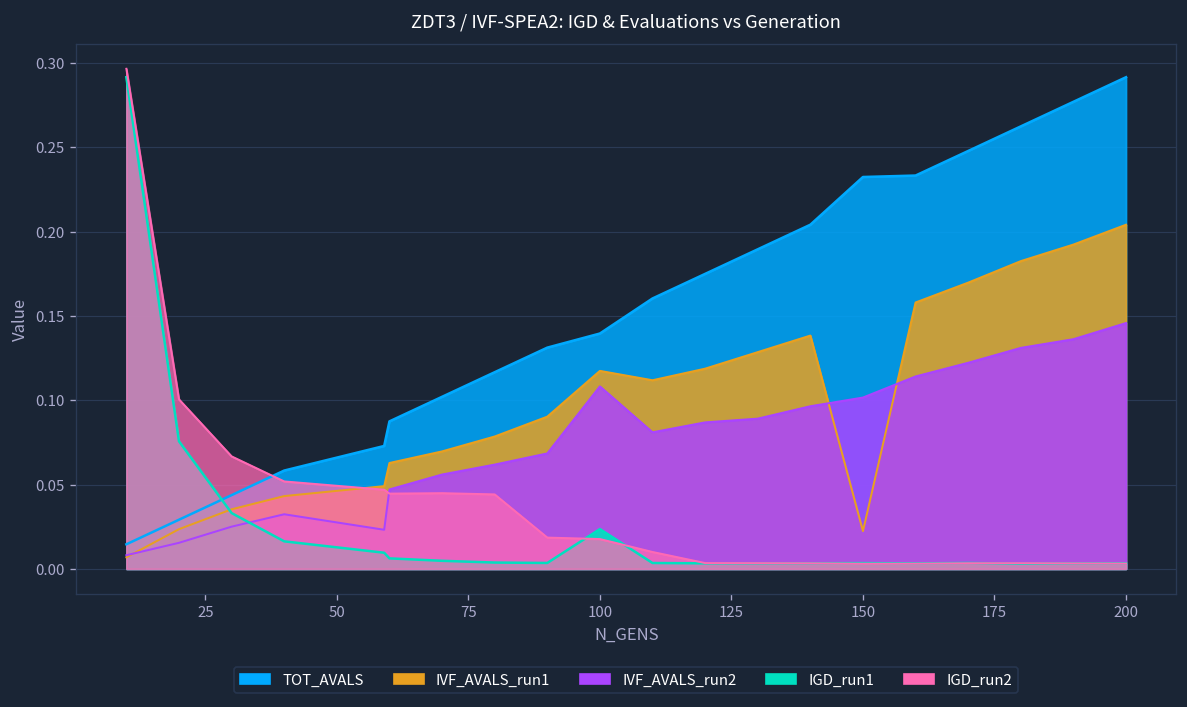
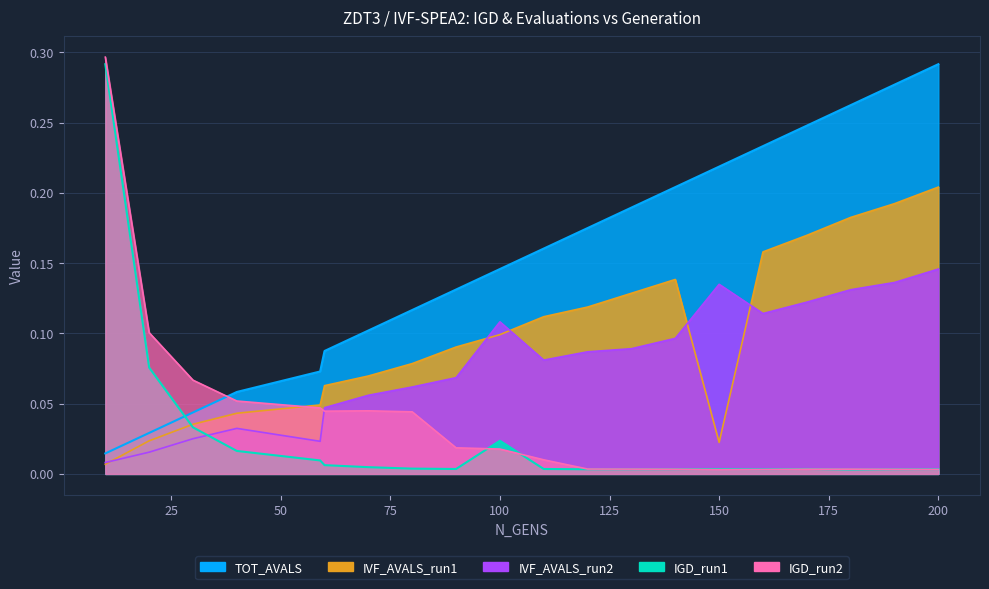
  {
    "TOT_AVALS": {
-     "100": 0.140,
-     "150": 0.232,
+     "100": 0.146,
+     "150": 0.219,
      "200": 0.292
    },
    "IVF_AVALS_run1": {
-     "100": 0.117,
+     "100": 0.099,
      "150": 0.022,
      "200": 0.204
    },
    "IVF_AVALS_run2": {
      "100": 0.108,
-     "150": 0.102,
+     "150": 0.135,
      "200": 0.146
    },
    "IGD_run1": {
      "100": 0.024
    },
    "IGD_run2": {
      "100": 0.018
    }
  }
